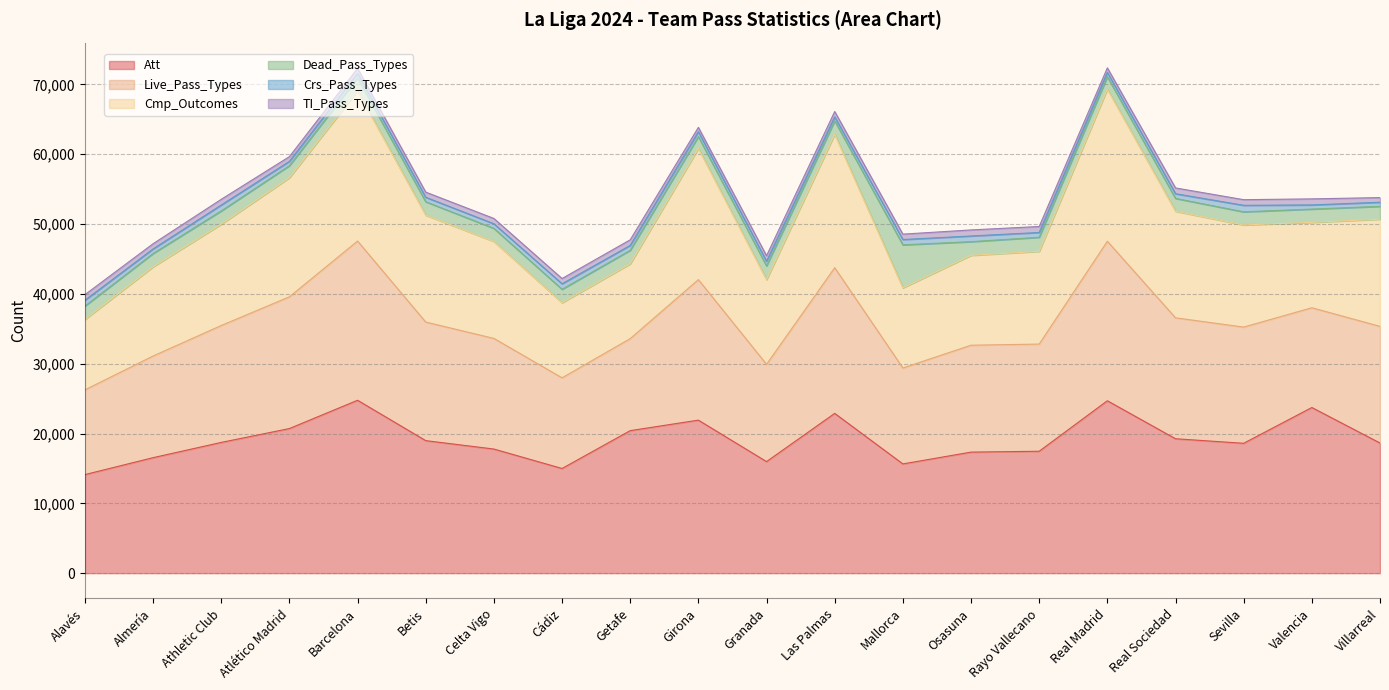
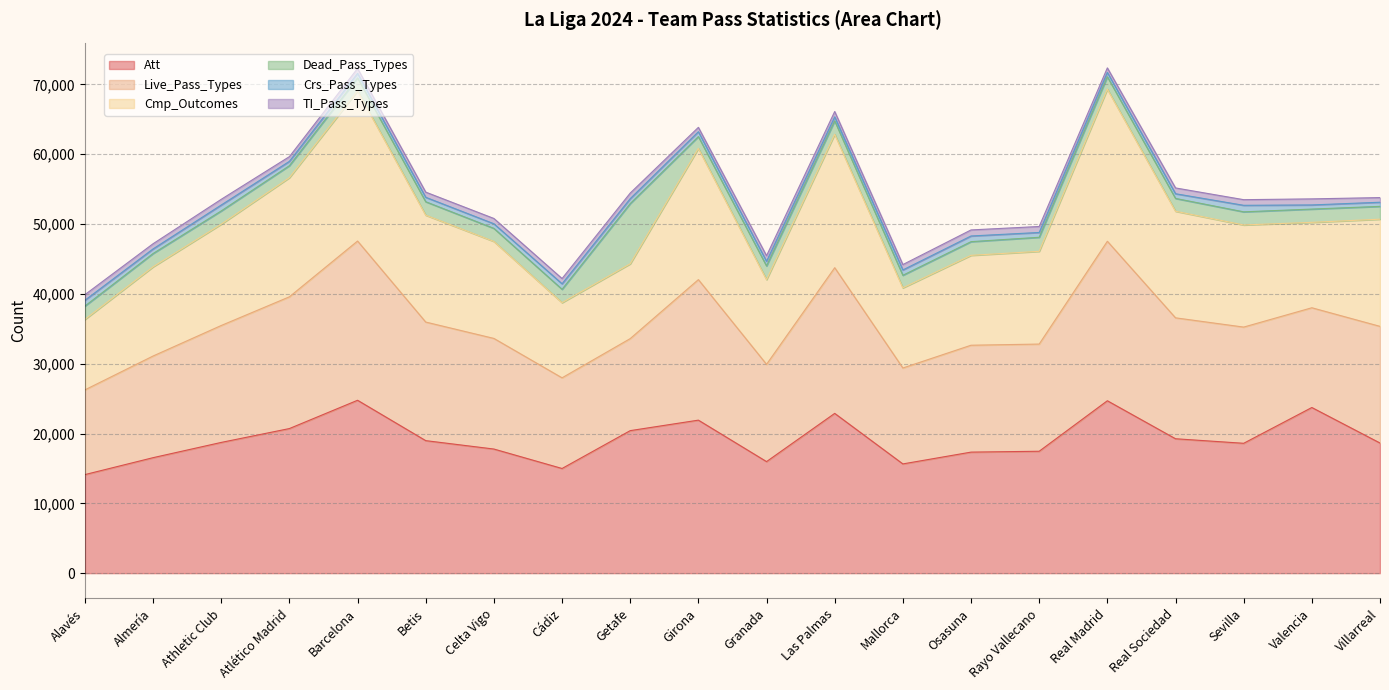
  {
    "Att": {
      "Alavés": "14,000",
      "Almería": "17,000",
      "Athletic Club": "19,000",
      "Atlético Madrid": "21,000",
      "Barcelona": "25,000",
      "Betis": "19,000",
      "Celta Vigo": "18,000",
      "Cádiz": "15,000",
      "Getafe": "20,000",
      "Girona": "22,000",
      "Granada": "16,000",
      "Las Palmas": "23,000",
      "Mallorca": "16,000",
      "Osasuna": "17,000",
      "Rayo Vallecano": "17,000",
      "Real Madrid": "25,000",
      "Real Sociedad": "19,000",
      "Sevilla": "19,000",
      "Valencia": "24,000",
      "Villarreal": "19,000"
    },
    "Dead_Pass_Types": {
      "Alavés": "2,000",
      "Almería": "2,000",
      "Athletic Club": "2,000",
      "Atlético Madrid": "2,000",
      "Betis": "2,000",
      "Celta Vigo": "2,000",
      "Cádiz": "2,000",
-     "Getafe": "2,000",
+     "Getafe": "9,000",
      "Girona": "2,000",
      "Granada": "2,000",
      "Las Palmas": "2,000",
-     "Mallorca": "6,000",
+     "Mallorca": "2,000",
      "Osasuna": "2,000",
      "Rayo Vallecano": "2,000",
      "Real Madrid": "2,000",
      "Real Sociedad": "2,000",
      "Sevilla": "2,000",
      "Valencia": "2,000",
      "Villarreal": "2,000"
    }
  }
